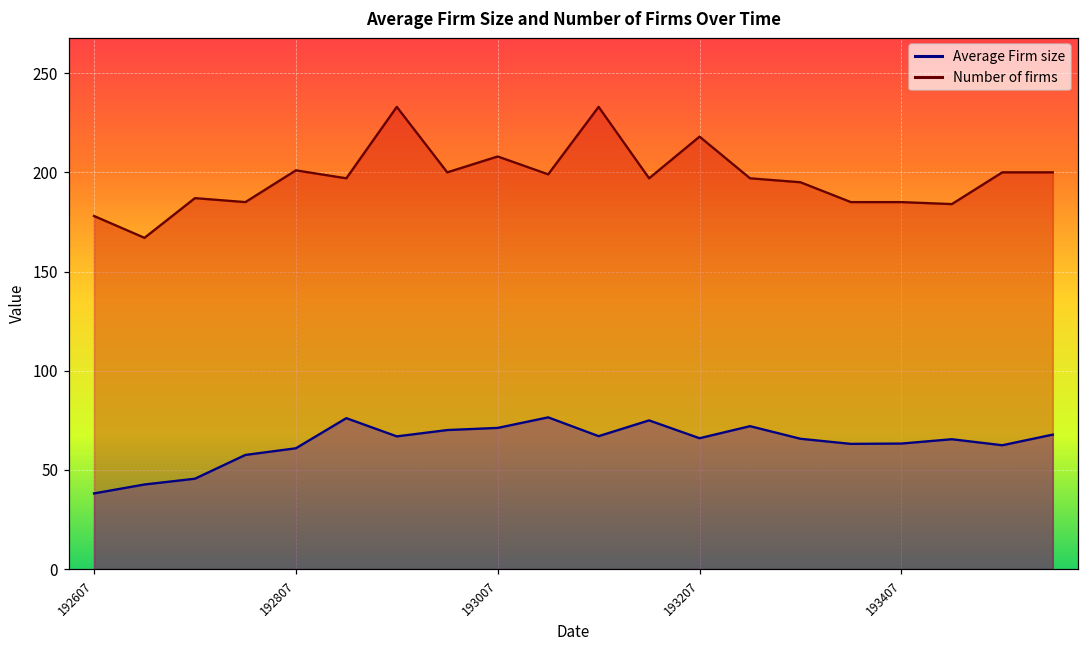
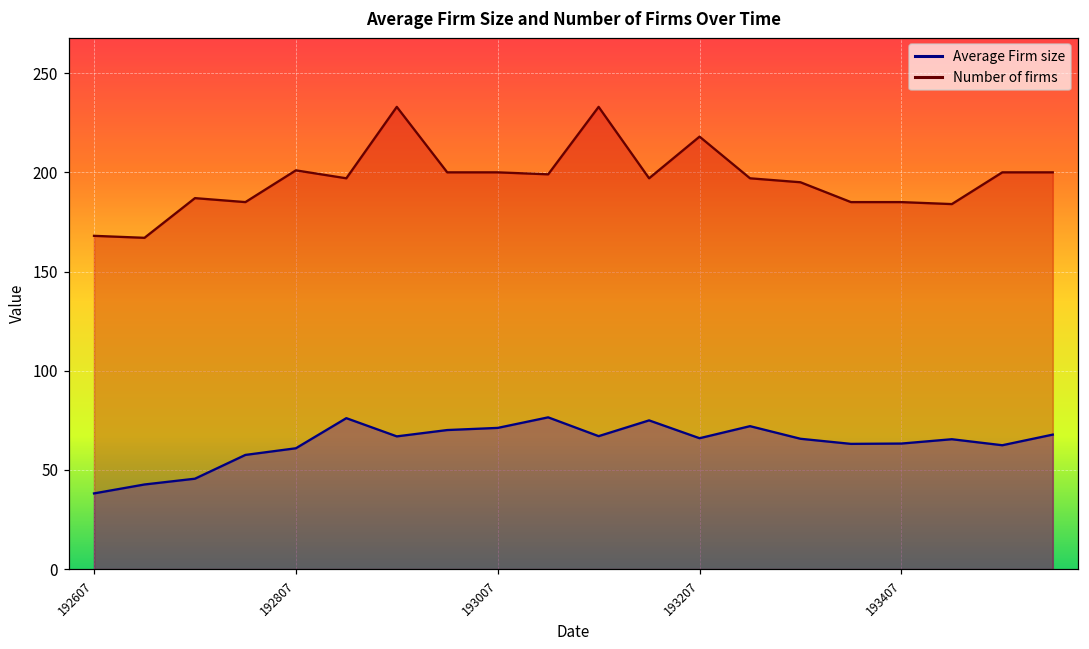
  {
    "Number of firms": {
-     "192607": 178,
+     "192607": 168,
      "192807": 201,
-     "193007": 208,
+     "193007": 200,
      "193207": 218,
      "193407": 185
    }
  }
